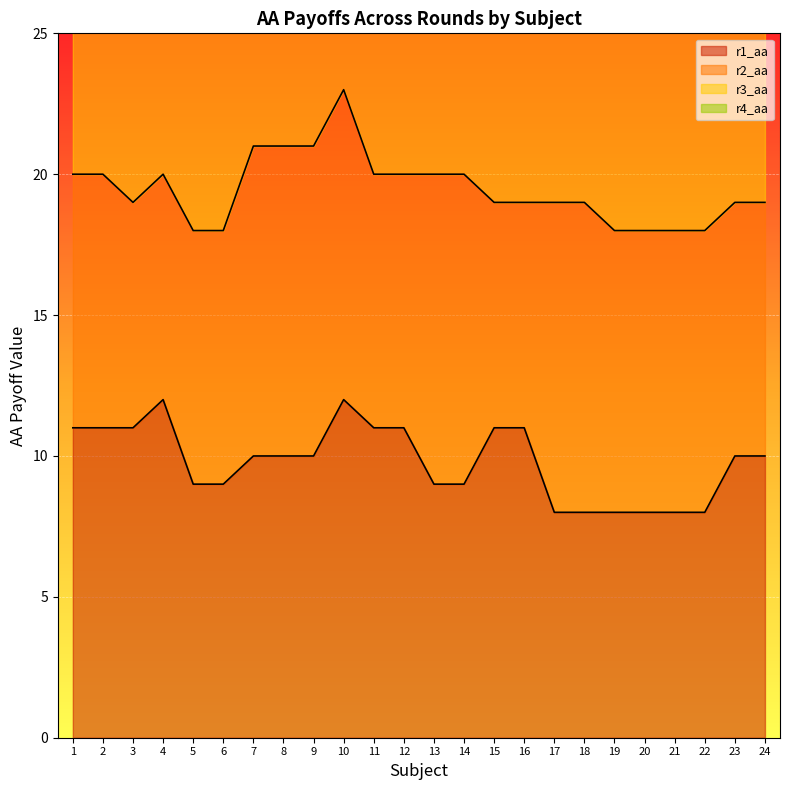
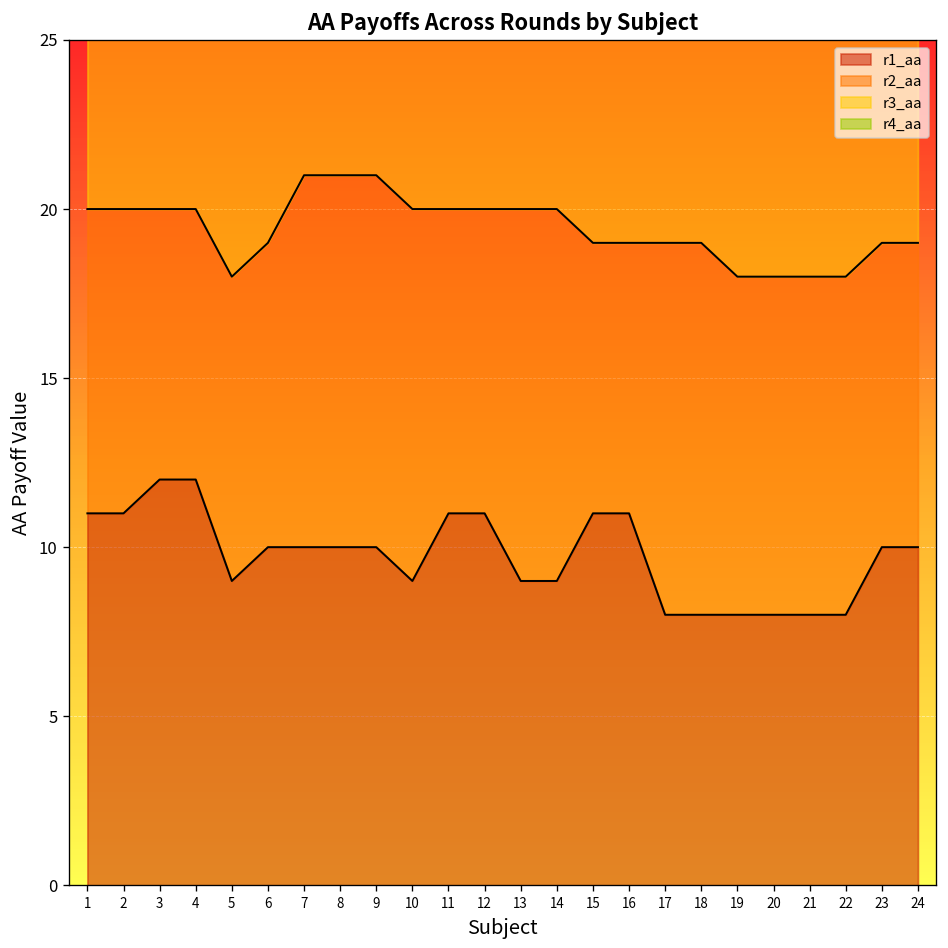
  {
    "r1_aa": {
      "1": 11,
      "2": 11,
-     "3": 11,
+     "3": 12,
      "4": 12,
      "5": 9,
-     "6": 9,
+     "6": 10,
      "7": 10,
      "8": 10,
      "9": 10,
-     "10": 12,
+     "10": 9,
      "11": 11,
      "12": 11,
      "13": 9,
      "14": 9,
      "15": 11,
      "16": 11,
      "17": 8,
      "18": 8,
      "19": 8,
      "20": 8,
      "21": 8,
      "22": 8,
      "23": 10,
      "24": 10
    },
    "r2_aa": {
      "1": 20,
      "2": 20,
      "4": 20,
      "5": 18,
      "7": 21,
      "8": 21,
      "9": 21,
      "11": 20,
      "12": 20,
      "13": 20,
      "14": 20,
      "15": 19,
      "16": 19,
      "17": 19,
      "18": 19,
      "19": 18,
      "20": 18,
      "21": 18,
      "22": 18,
      "23": 19,
      "24": 19
    }
  }
